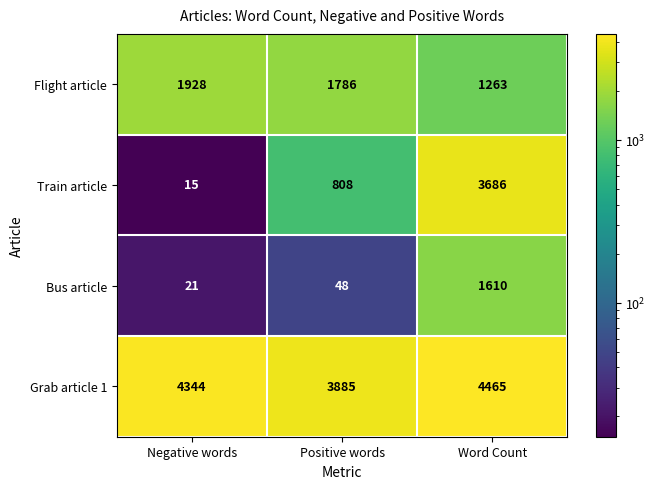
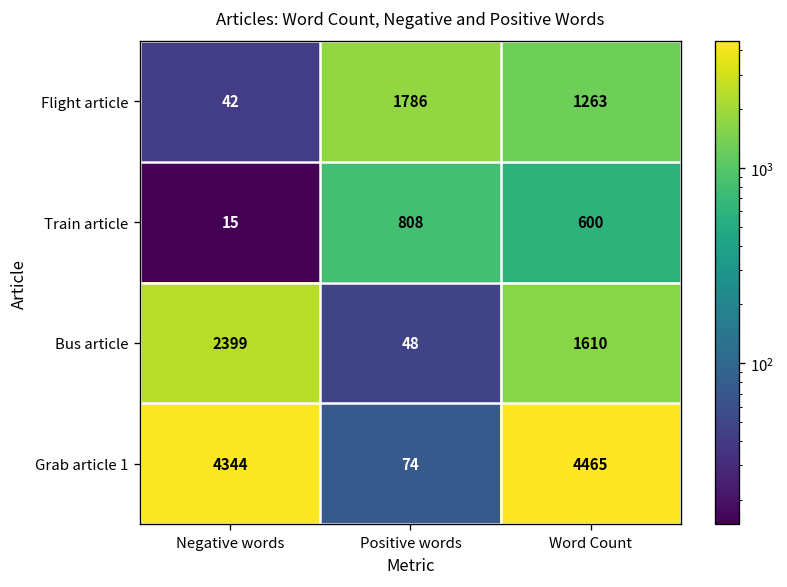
  {
    "Flight article": {
-     "Negative words": 1928,
+     "Negative words": 42,
      "Positive words": 1786,
      "Word Count": 1263
    },
    "Train article": {
      "Negative words": 15,
      "Positive words": 808,
-     "Word Count": 3686
+     "Word Count": 600
    },
    "Bus article": {
-     "Negative words": 21,
+     "Negative words": 2399,
      "Positive words": 48,
      "Word Count": 1610
    },
    "Grab article 1": {
      "Negative words": 4344,
-     "Positive words": 3885,
+     "Positive words": 74,
      "Word Count": 4465
    }
  }
